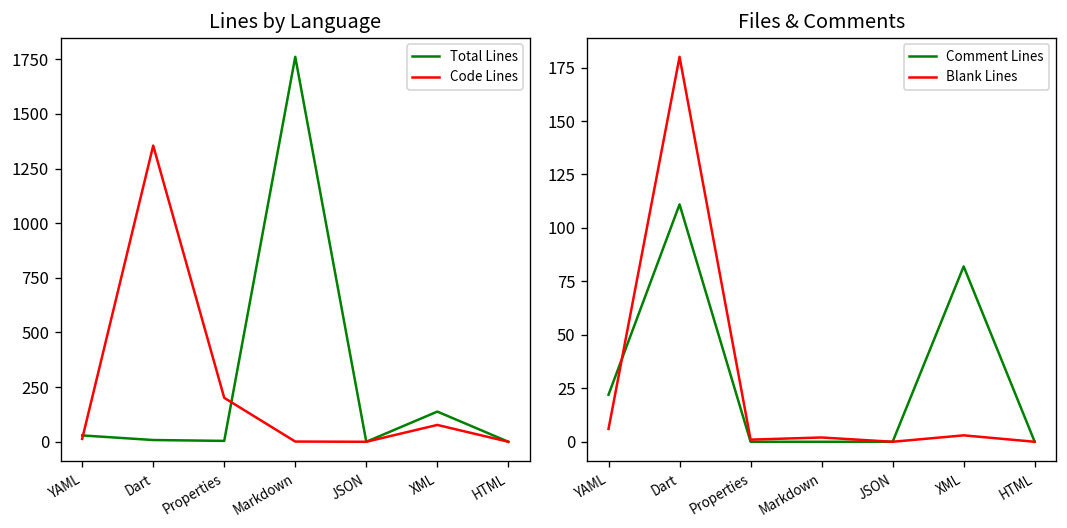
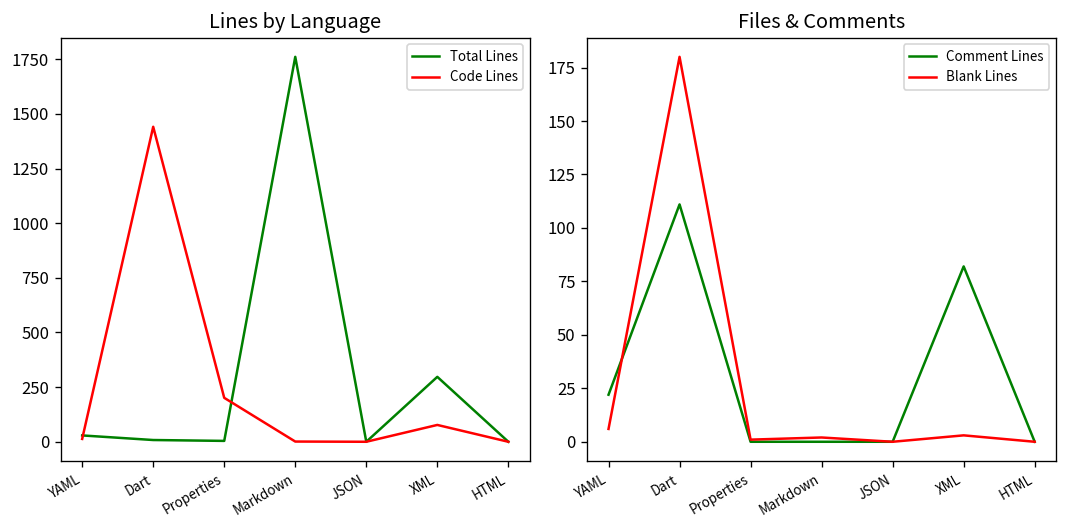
  {
    "Lines by Language": {
      "Total Lines": {
        "YAML": 30,
        "Dart": 10,
        "Properties": 0,
        "Markdown": 1760,
-       "XML": 140
+       "XML": 300
      },
      "Code Lines": {
        "YAML": 10,
-       "Dart": 1360,
+       "Dart": 1440,
        "Properties": 200,
        "Markdown": 0,
        "XML": 80
      }
    },
    "Files & Comments": {
      "Comment Lines": {
        "YAML": 22,
        "Dart": 111,
        "Markdown": 0,
        "XML": 82
      },
      "Blank Lines": {
        "YAML": 6,
        "Dart": 180,
        "Markdown": 2,
        "XML": 3
      }
    }
  }
